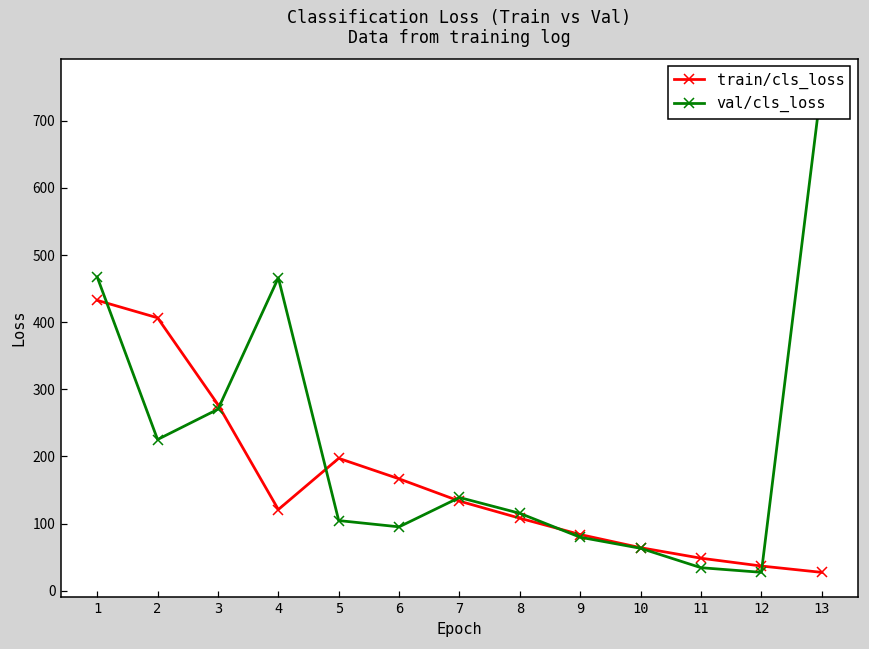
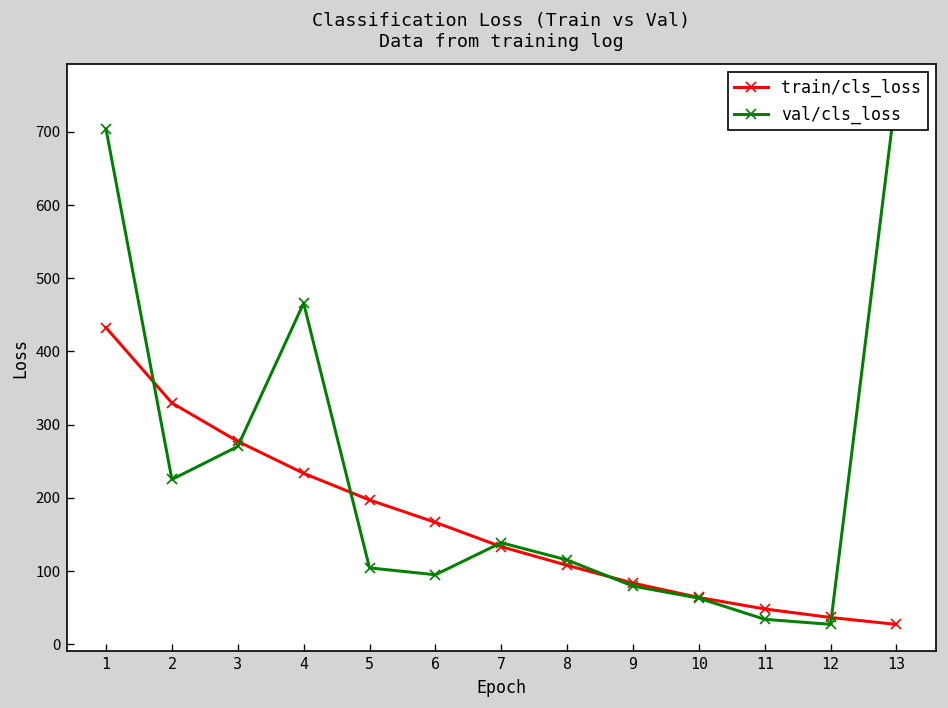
  {
    "train/cls_loss": {
      "1": 430,
-     "2": 410,
+     "2": 330,
      "3": 280,
-     "4": 120,
+     "4": 230,
      "5": 200,
      "6": 170,
      "7": 130,
      "8": 110,
      "11": 50,
      "12": 40,
      "13": 30
    },
    "val/cls_loss": {
-     "1": 470,
+     "1": 700,
      "2": 230,
      "3": 270,
      "4": 470,
      "5": 100,
      "6": 100,
      "7": 140,
      "8": 120,
      "11": 30,
      "12": 30
    }
  }
